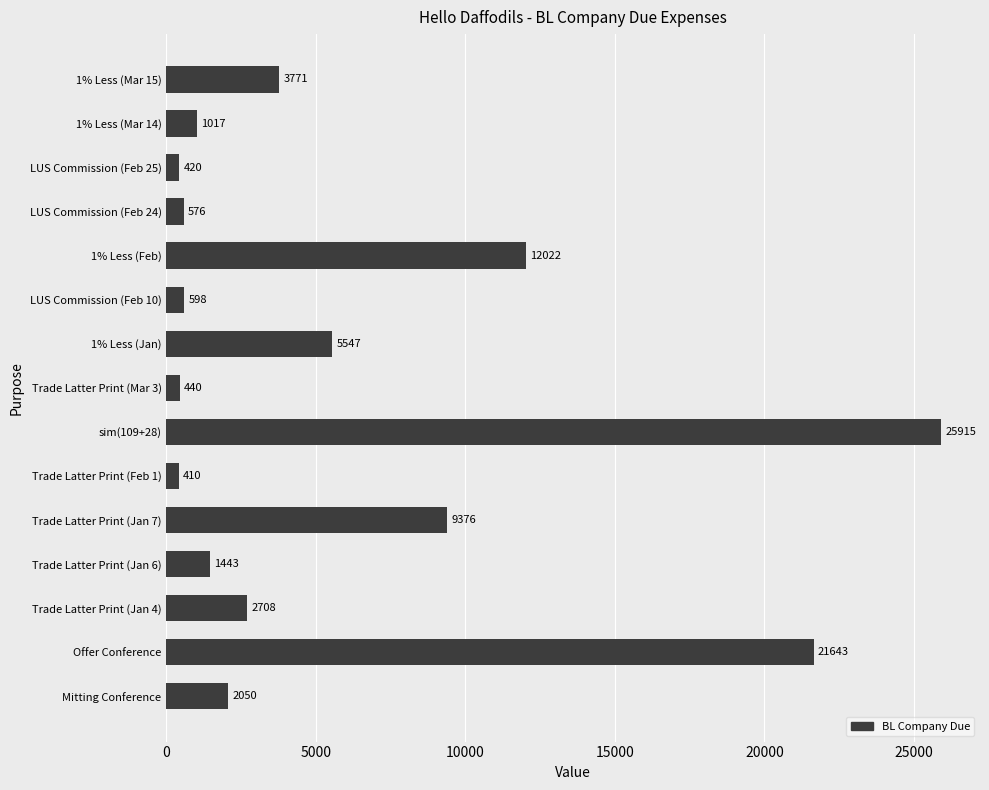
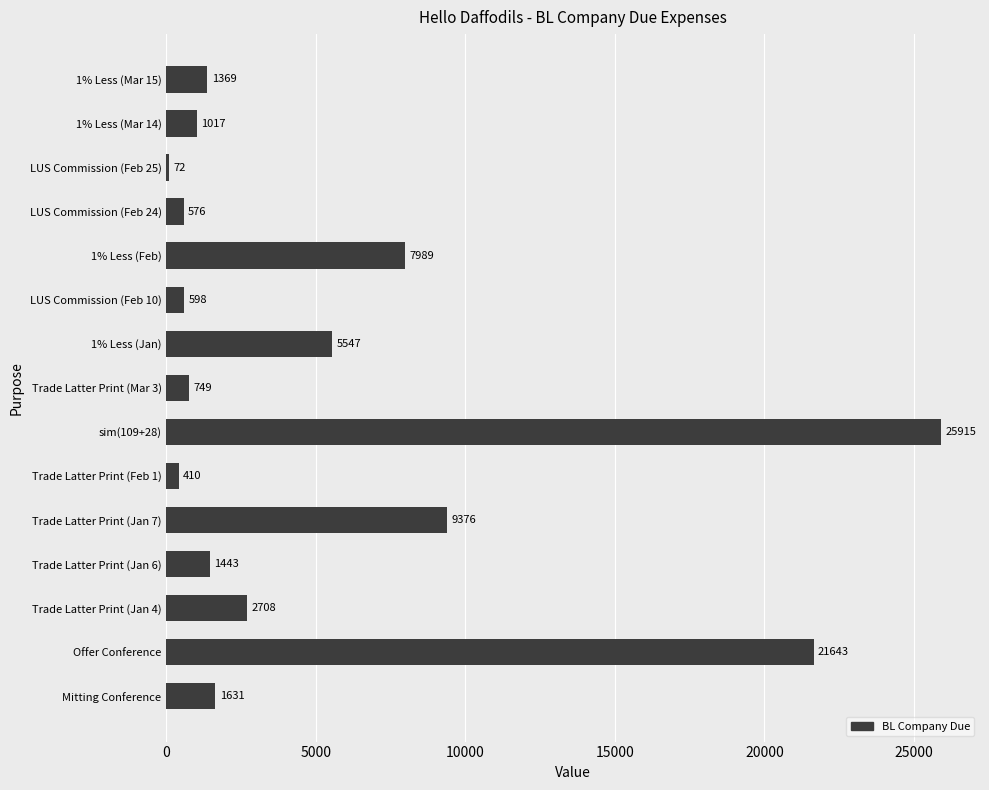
  {
-   "1% Less (Mar 15)": 3771,
+   "1% Less (Mar 15)": 1369,
    "1% Less (Mar 14)": 1017,
-   "LUS Commission (Feb 25)": 420,
+   "LUS Commission (Feb 25)": 72,
    "LUS Commission (Feb 24)": 576,
-   "1% Less (Feb)": 12022,
+   "1% Less (Feb)": 7989,
    "LUS Commission (Feb 10)": 598,
    "1% Less (Jan)": 5547,
-   "Trade Latter Print (Mar 3)": 440,
+   "Trade Latter Print (Mar 3)": 749,
    "sim(109+28)": 25915,
    "Trade Latter Print (Feb 1)": 410,
    "Trade Latter Print (Jan 7)": 9376,
    "Trade Latter Print (Jan 6)": 1443,
    "Trade Latter Print (Jan 4)": 2708,
    "Offer Conference": 21643,
-   "Mitting Conference": 2050
+   "Mitting Conference": 1631
  }
